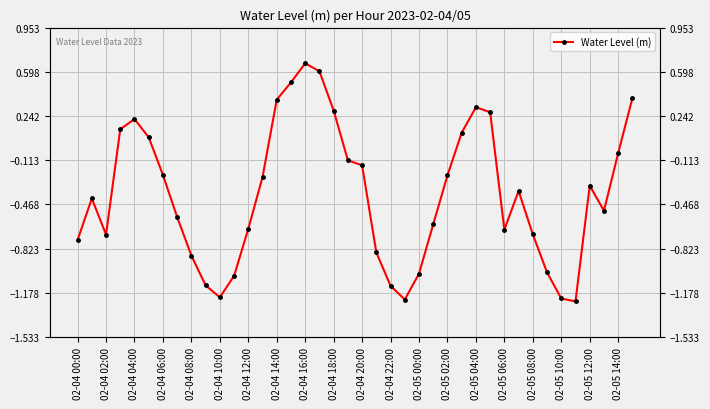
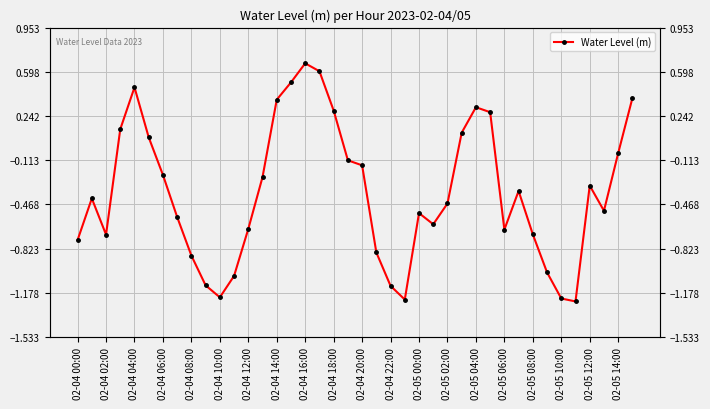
  {
    "02-04 00:00": -0.75,
    "02-04 02:00": -0.71,
-   "02-04 04:00": 0.22,
+   "02-04 04:00": 0.47,
    "02-04 06:00": -0.23,
    "02-04 08:00": -0.88,
    "02-04 10:00": -1.21,
    "02-04 12:00": -0.66,
    "02-04 14:00": 0.37,
    "02-04 16:00": 0.67,
    "02-04 18:00": 0.29,
    "02-04 20:00": -0.15,
    "02-04 22:00": -1.12,
-   "02-05 00:00": -1.02,
-   "02-05 02:00": -0.23,
+   "02-05 00:00": -0.54,
+   "02-05 02:00": -0.46,
    "02-05 04:00": 0.31,
    "02-05 06:00": -0.67,
    "02-05 08:00": -0.71,
    "02-05 10:00": -1.22,
    "02-05 12:00": -0.32,
    "02-05 14:00": -0.06
  }
